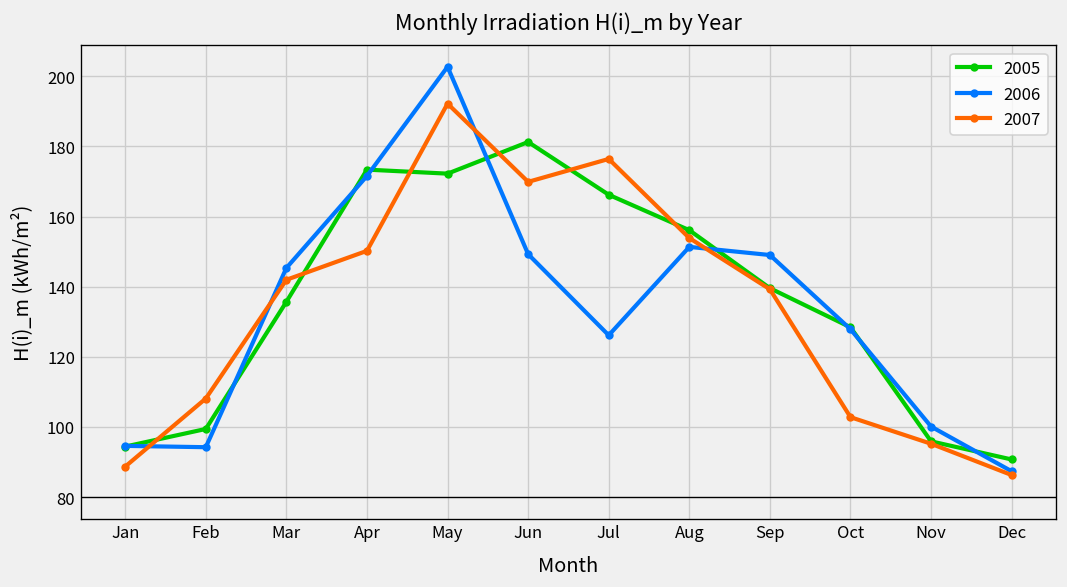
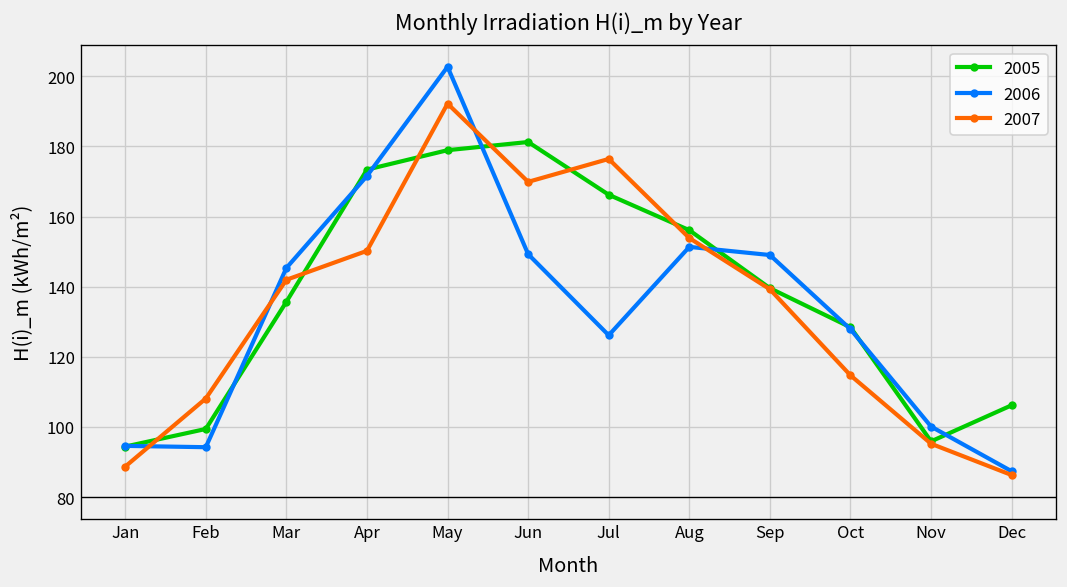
  {
    "2005": {
      "Feb": 99,
      "Mar": 136,
      "Apr": 173,
-     "May": 172,
+     "May": 179,
      "Jun": 181,
      "Jul": 166,
      "Aug": 156,
-     "Dec": 91
+     "Dec": 106
    },
    "2006": {
      "Feb": 94,
      "Mar": 145,
      "Apr": 172,
      "May": 203,
      "Jun": 149,
      "Jul": 126,
      "Aug": 151,
      "Sep": 149,
      "Nov": 100,
      "Dec": 87
    },
    "2007": {
      "Jan": 89,
      "Feb": 108,
      "Mar": 142,
      "Apr": 150,
      "May": 192,
      "Jun": 170,
      "Jul": 176,
      "Aug": 154,
-     "Oct": 103,
+     "Oct": 115,
      "Dec": 86
    }
  }
